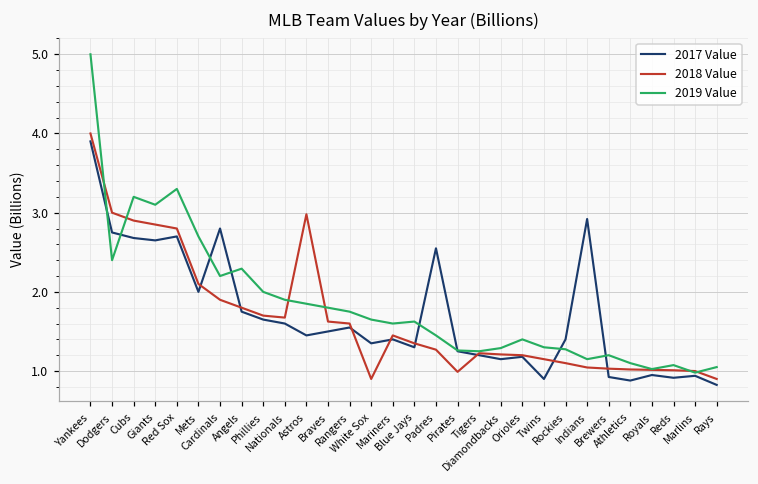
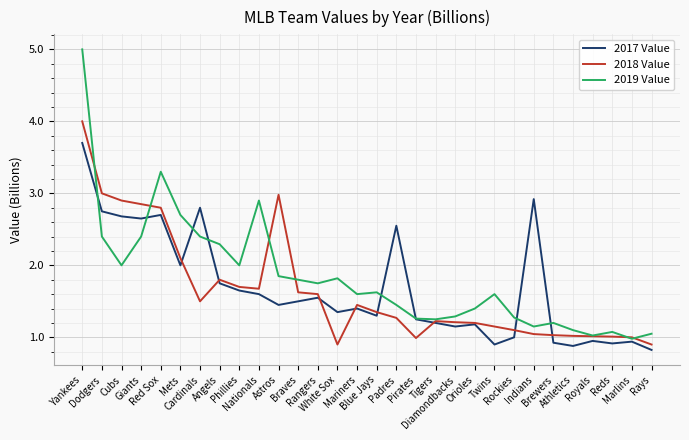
  {
    "2017 Value": {
-     "Yankees": 3.9,
+     "Yankees": 3.7,
      "Dodgers": 2.8,
      "Cubs": 2.7,
      "Giants": 2.7,
      "Red Sox": 2.7,
      "Mets": 2.0,
      "Cardinals": 2.8,
      "Angels": 1.8,
      "Phillies": 1.7,
      "Nationals": 1.6,
      "Astros": 1.5,
      "Braves": 1.5,
      "Rangers": 1.6,
      "White Sox": 1.4,
      "Mariners": 1.4,
      "Blue Jays": 1.3,
      "Padres": 2.6,
      "Diamondbacks": 1.2,
      "Twins": 0.9,
-     "Rockies": 1.4,
+     "Rockies": 1.0,
      "Indians": 2.9,
      "Brewers": 0.9,
      "Athletics": 0.9,
      "Royals": 1.0,
      "Reds": 0.9,
      "Marlins": 0.9,
      "Rays": 0.8
    },
    "2018 Value": {
      "Yankees": 4.0,
      "Dodgers": 3.0,
      "Cubs": 2.9,
      "Giants": 2.9,
      "Red Sox": 2.8,
      "Mets": 2.1,
-     "Cardinals": 1.9,
+     "Cardinals": 1.5,
      "Angels": 1.8,
      "Phillies": 1.7,
      "Nationals": 1.7,
      "Astros": 3.0,
      "Braves": 1.6,
      "Rangers": 1.6,
      "White Sox": 0.9,
      "Mariners": 1.5,
      "Blue Jays": 1.4,
      "Padres": 1.3,
      "Pirates": 1.0,
      "Diamondbacks": 1.2,
      "Twins": 1.2,
      "Rockies": 1.1,
      "Indians": 1.0,
      "Brewers": 1.0,
      "Athletics": 1.0,
      "Reds": 1.0,
      "Rays": 0.9
    },
    "2019 Value": {
      "Yankees": 5.0,
      "Dodgers": 2.4,
-     "Cubs": 3.2,
-     "Giants": 3.1,
+     "Cubs": 2.0,
+     "Giants": 2.4,
      "Red Sox": 3.3,
      "Mets": 2.7,
-     "Cardinals": 2.2,
+     "Cardinals": 2.4,
      "Angels": 2.3,
      "Phillies": 2.0,
-     "Nationals": 1.9,
+     "Nationals": 2.9,
      "Astros": 1.9,
      "Braves": 1.8,
      "Rangers": 1.8,
-     "White Sox": 1.7,
+     "White Sox": 1.8,
      "Mariners": 1.6,
      "Blue Jays": 1.6,
      "Padres": 1.5,
      "Diamondbacks": 1.3,
      "Orioles": 1.4,
-     "Twins": 1.3,
+     "Twins": 1.6,
      "Rockies": 1.3,
      "Indians": 1.2,
      "Brewers": 1.2,
      "Athletics": 1.1,
      "Reds": 1.1,
      "Rays": 1.1
    }
  }
